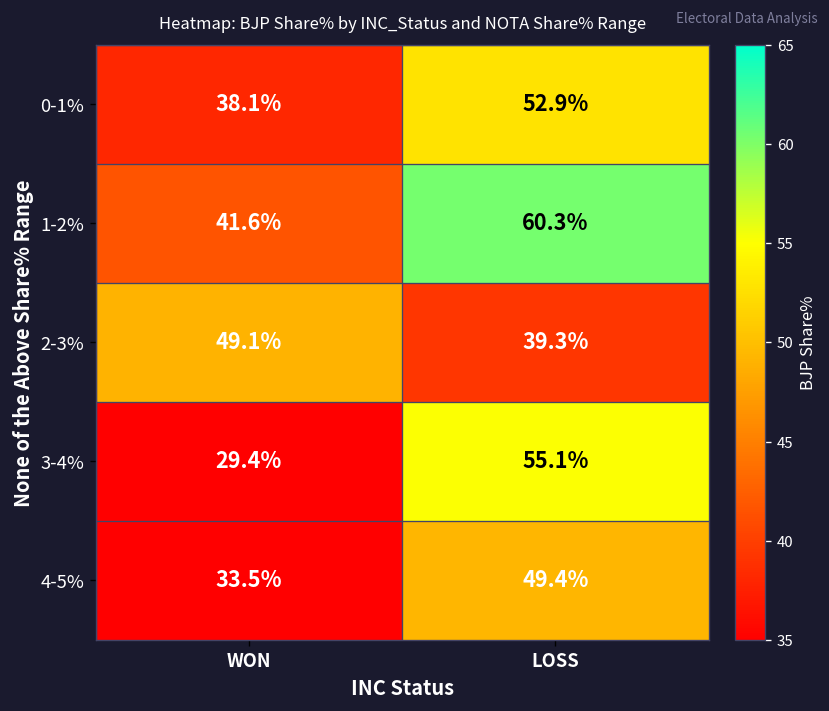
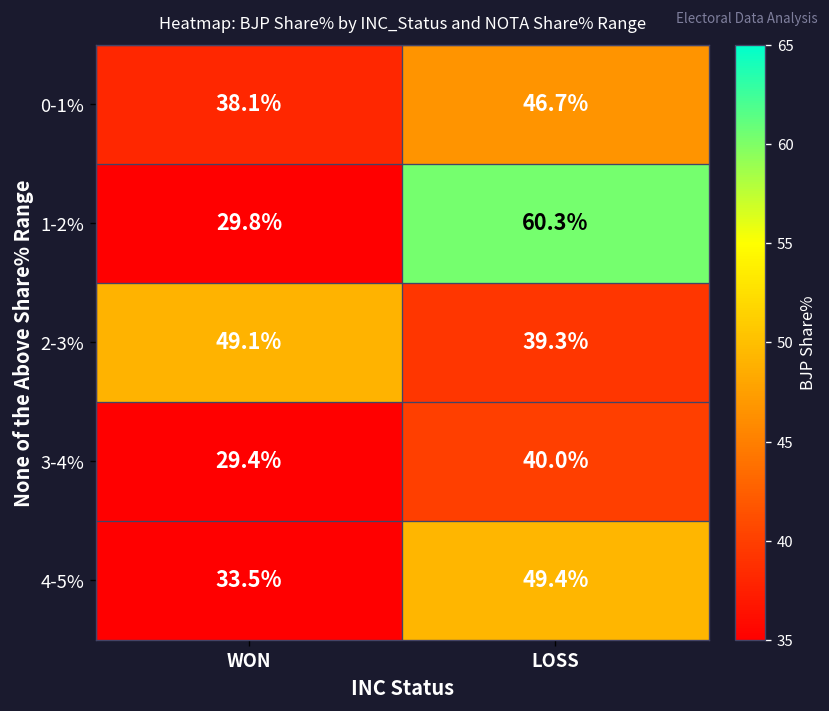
  {
    "0-1%": {
      "WON": "38.1%",
-     "LOSS": "52.9%"
+     "LOSS": "46.7%"
    },
    "1-2%": {
-     "WON": "41.6%",
+     "WON": "29.8%",
      "LOSS": "60.3%"
    },
    "2-3%": {
      "WON": "49.1%",
      "LOSS": "39.3%"
    },
    "3-4%": {
      "WON": "29.4%",
-     "LOSS": "55.1%"
+     "LOSS": "40.0%"
    },
    "4-5%": {
      "WON": "33.5%",
      "LOSS": "49.4%"
    }
  }
